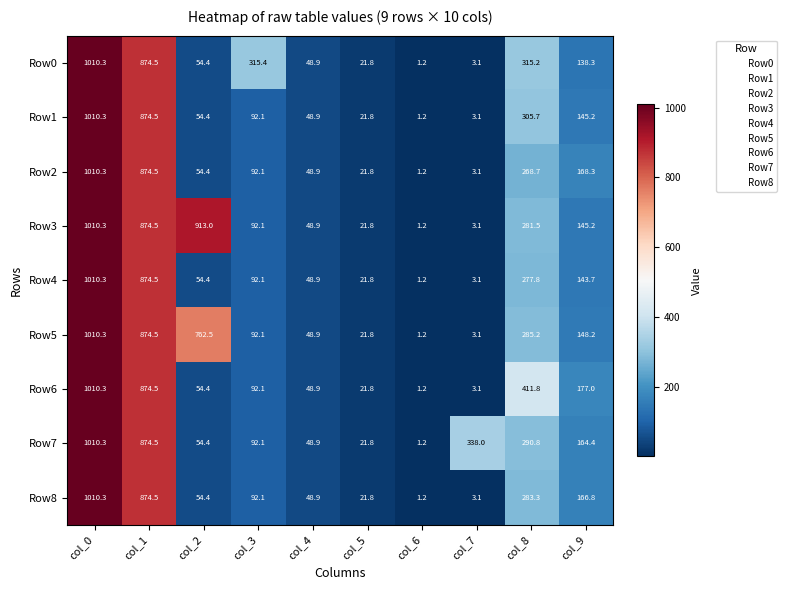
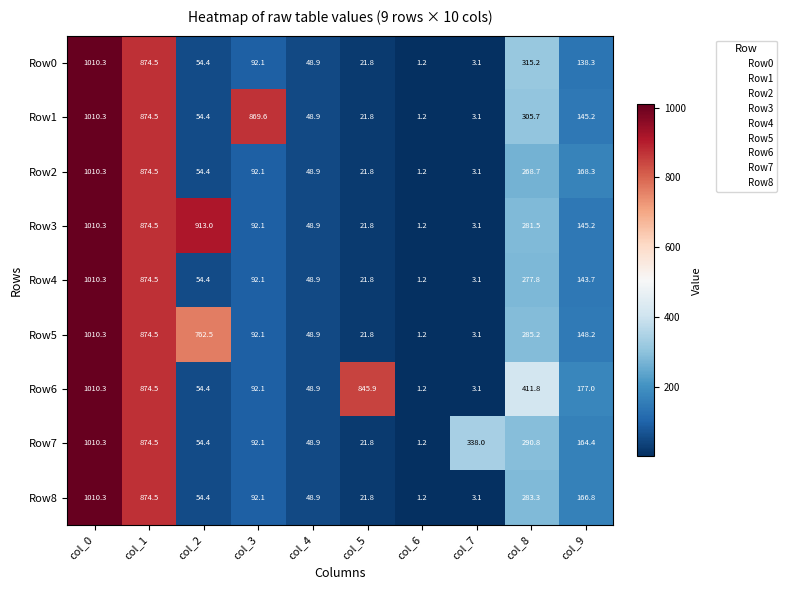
  {
    "Row0": {
      "col_0": 1010.3,
      "col_1": 874.5,
      "col_2": 54.4,
-     "col_3": 315.4,
+     "col_3": 92.1,
      "col_4": 48.9,
      "col_5": 21.8,
      "col_6": 1.2,
      "col_7": 3.1,
      "col_8": 315.2,
      "col_9": 138.3
    },
    "Row1": {
      "col_0": 1010.3,
      "col_1": 874.5,
      "col_2": 54.4,
-     "col_3": 92.1,
+     "col_3": 869.6,
      "col_4": 48.9,
      "col_5": 21.8,
      "col_6": 1.2,
      "col_7": 3.1,
      "col_8": 305.7,
      "col_9": 145.2
    },
    "Row2": {
      "col_0": 1010.3,
      "col_1": 874.5,
      "col_2": 54.4,
      "col_3": 92.1,
      "col_4": 48.9,
      "col_5": 21.8,
      "col_6": 1.2,
      "col_7": 3.1,
      "col_8": 268.7,
      "col_9": 168.3
    },
    "Row3": {
      "col_0": 1010.3,
      "col_1": 874.5,
      "col_2": 913.0,
      "col_3": 92.1,
      "col_4": 48.9,
      "col_5": 21.8,
      "col_6": 1.2,
      "col_7": 3.1,
      "col_8": 281.5,
      "col_9": 145.2
    },
    "Row4": {
      "col_0": 1010.3,
      "col_1": 874.5,
      "col_2": 54.4,
      "col_3": 92.1,
      "col_4": 48.9,
      "col_5": 21.8,
      "col_6": 1.2,
      "col_7": 3.1,
      "col_8": 277.8,
      "col_9": 143.7
    },
    "Row5": {
      "col_0": 1010.3,
      "col_1": 874.5,
      "col_2": 762.5,
      "col_3": 92.1,
      "col_4": 48.9,
      "col_5": 21.8,
      "col_6": 1.2,
      "col_7": 3.1,
      "col_8": 285.2,
      "col_9": 148.2
    },
    "Row6": {
      "col_0": 1010.3,
      "col_1": 874.5,
      "col_2": 54.4,
      "col_3": 92.1,
      "col_4": 48.9,
-     "col_5": 21.8,
+     "col_5": 845.9,
      "col_6": 1.2,
      "col_7": 3.1,
      "col_8": 411.8,
      "col_9": 177.0
    },
    "Row7": {
      "col_0": 1010.3,
      "col_1": 874.5,
      "col_2": 54.4,
      "col_3": 92.1,
      "col_4": 48.9,
      "col_5": 21.8,
      "col_6": 1.2,
      "col_7": 338.0,
      "col_8": 290.8,
      "col_9": 164.4
    },
    "Row8": {
      "col_0": 1010.3,
      "col_1": 874.5,
      "col_2": 54.4,
      "col_3": 92.1,
      "col_4": 48.9,
      "col_5": 21.8,
      "col_6": 1.2,
      "col_7": 3.1,
      "col_8": 283.3,
      "col_9": 166.8
    }
  }
